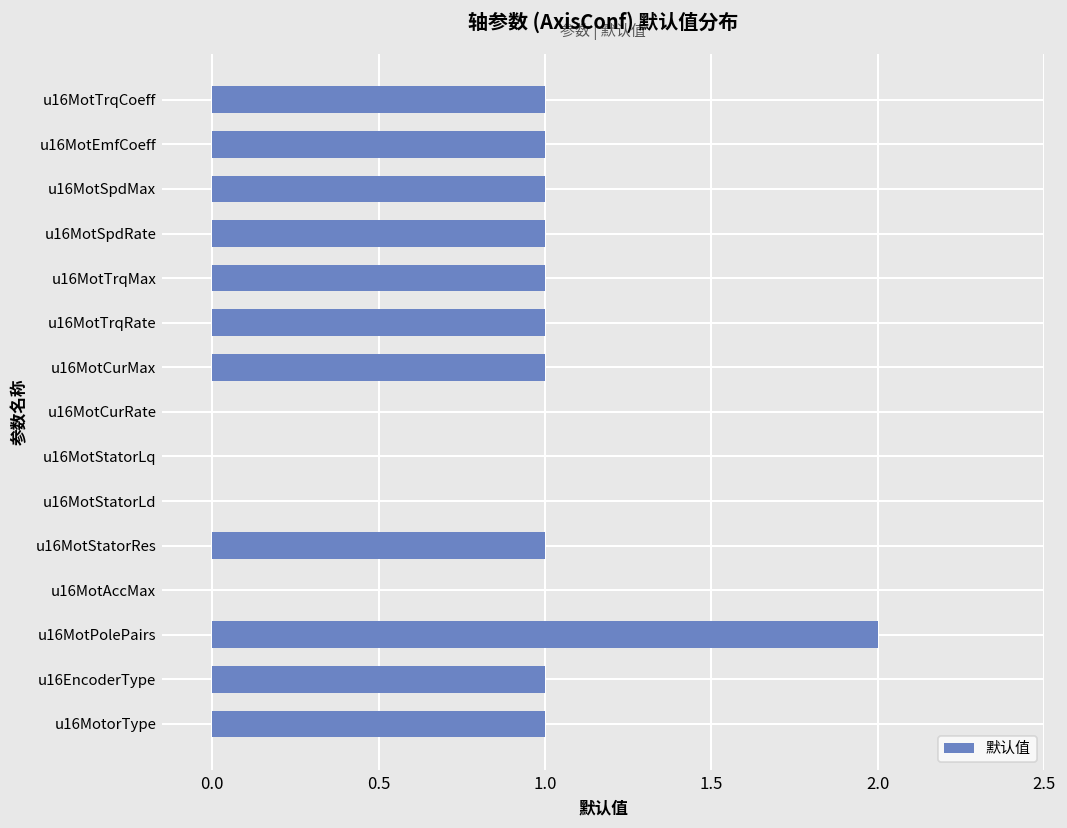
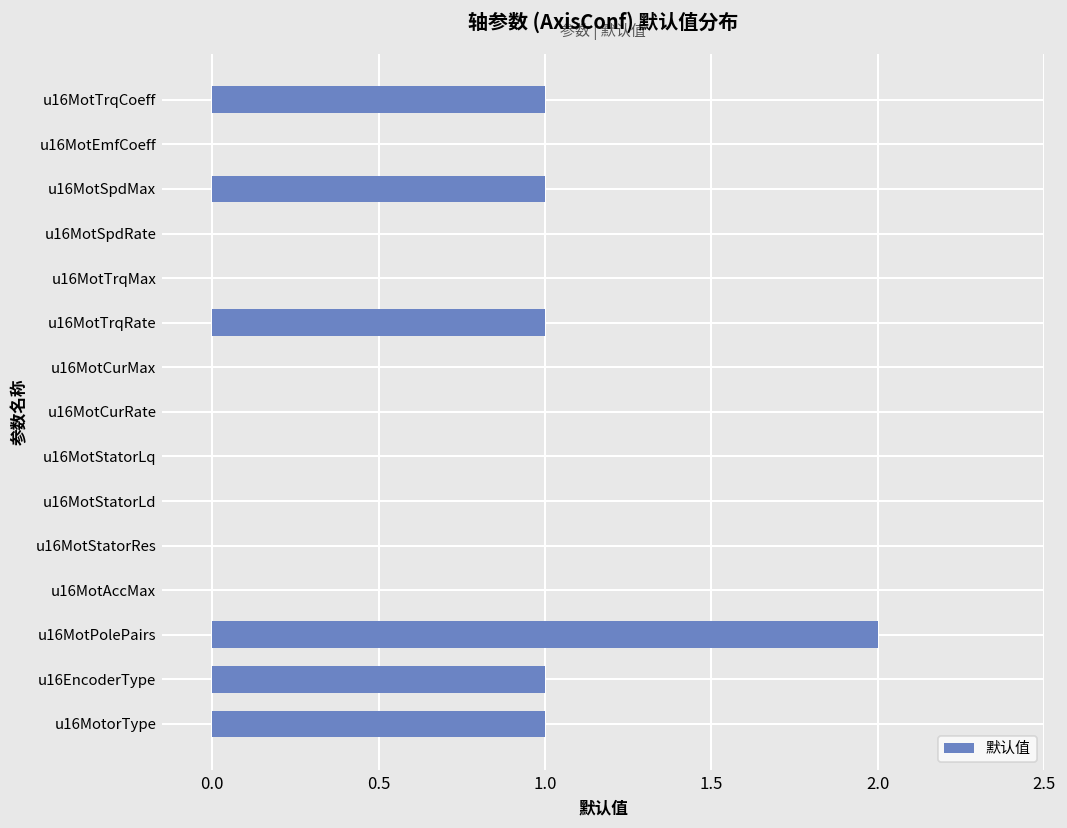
  {
    "u16MotTrqCoeff": 1,
-   "u16MotEmfCoeff": 1,
+   "u16MotEmfCoeff": 0,
    "u16MotSpdMax": 1,
-   "u16MotSpdRate": 1,
-   "u16MotTrqMax": 1,
+   "u16MotSpdRate": 0,
+   "u16MotTrqMax": 0,
    "u16MotTrqRate": 1,
-   "u16MotCurMax": 1,
+   "u16MotCurMax": 0,
    "u16MotCurRate": 0,
    "u16MotStatorLq": 0,
    "u16MotStatorLd": 0,
-   "u16MotStatorRes": 1,
+   "u16MotStatorRes": 0,
    "u16MotAccMax": 0,
    "u16MotPolePairs": 2,
    "u16EncoderType": 1,
    "u16MotorType": 1
  }
